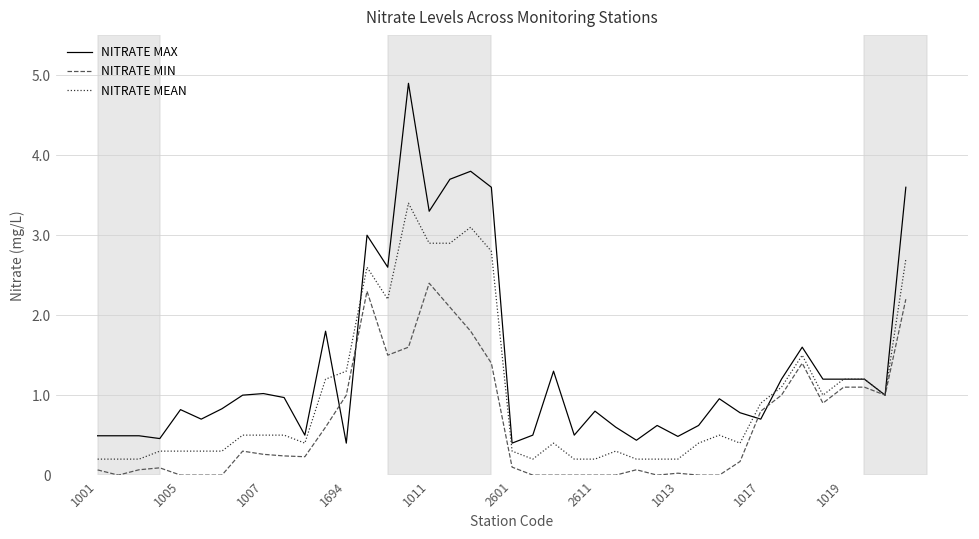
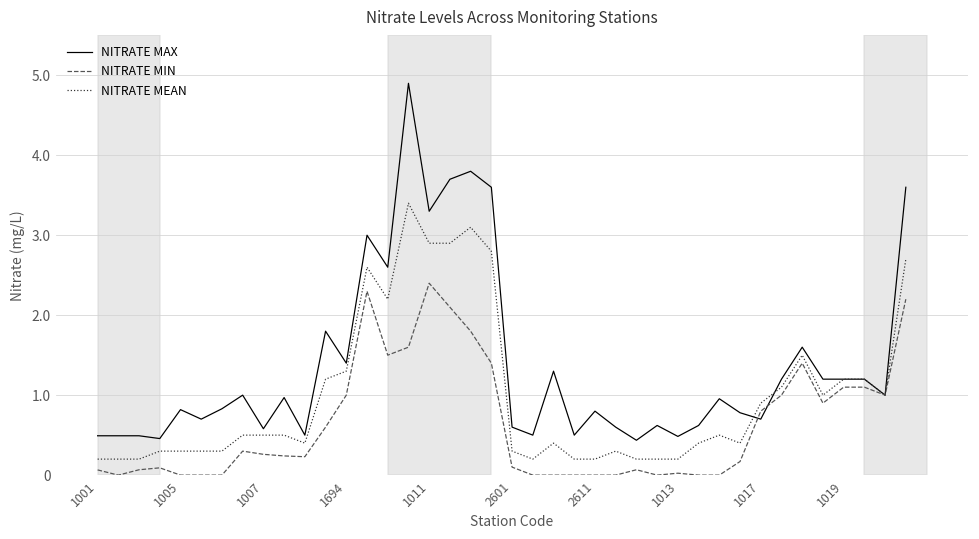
  {
    "NITRATE MAX": {
      "1001": 0.5,
      "1005": 0.8,
-     "1007": 1.0,
-     "1694": 0.4,
+     "1007": 0.6,
+     "1694": 1.4,
      "1011": 3.3,
-     "2601": 0.4,
+     "2601": 0.6,
      "2611": 0.8,
      "1013": 0.5,
      "1017": 0.7
    }
  }
